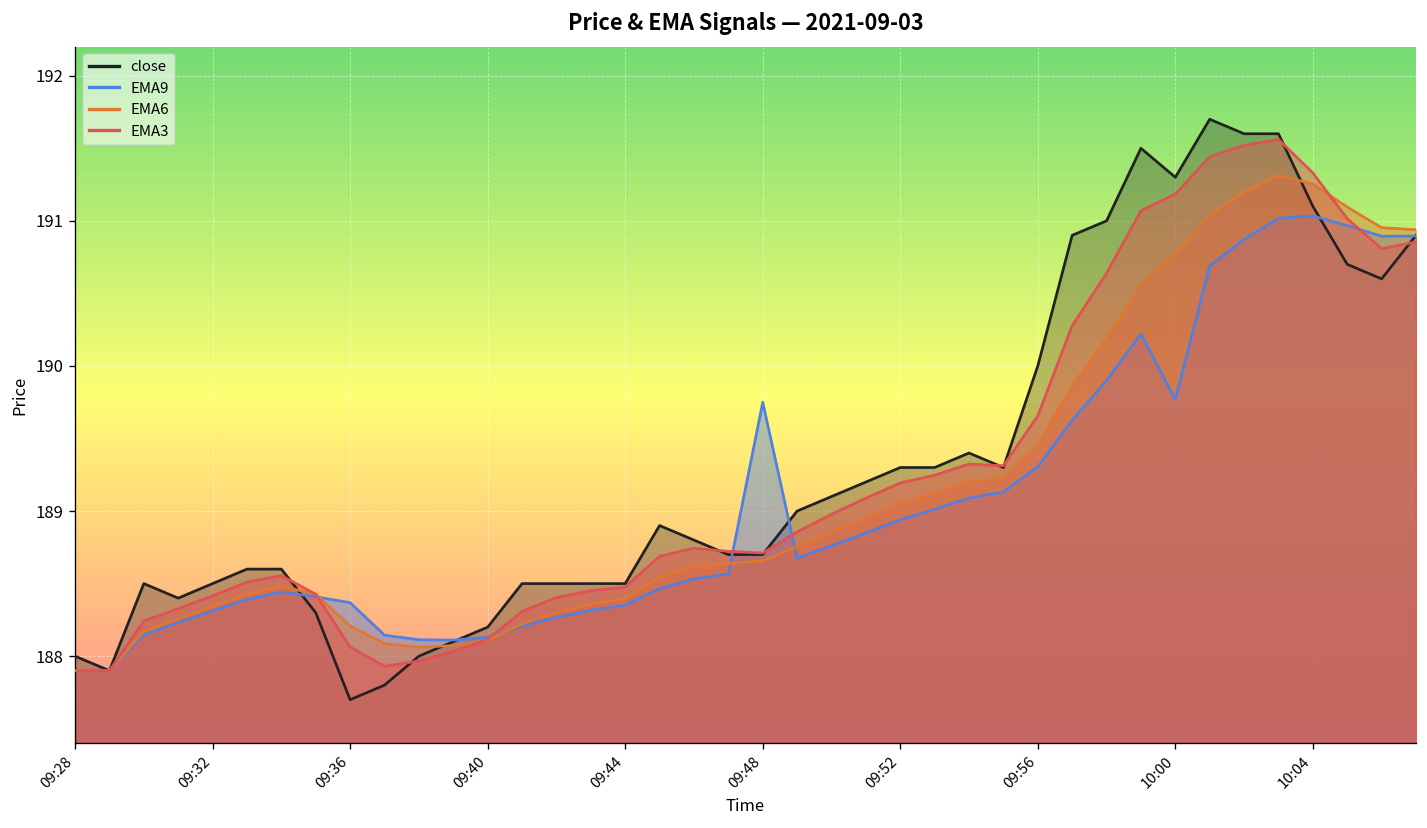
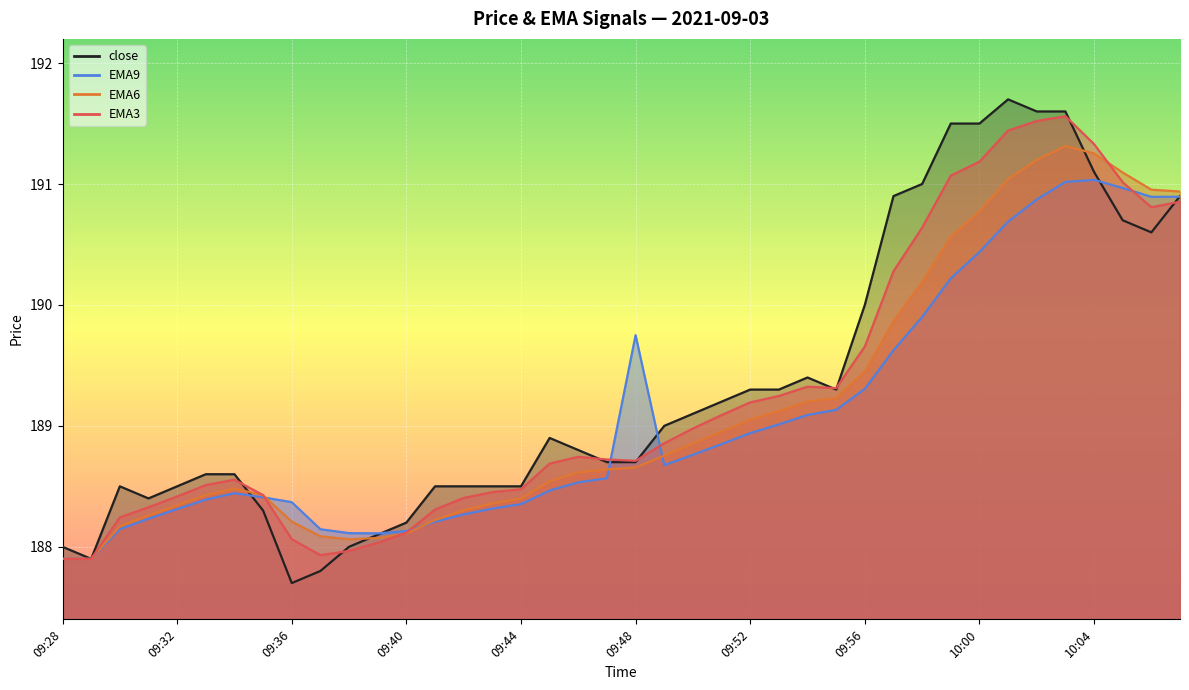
  {
    "close": {
      "09:28": 188.0,
      "09:32": 188.5,
      "09:36": 187.7,
      "09:40": 188.2,
      "09:44": 188.5,
      "09:52": 189.3,
      "09:56": 190.0,
-     "10:00": 191.3,
+     "10:00": 191.5,
      "10:04": 191.1
    },
    "EMA9": {
      "09:32": 188.31,
      "09:36": 188.37,
      "09:44": 188.35,
      "09:48": 189.75,
      "09:52": 188.94,
      "09:56": 189.31,
-     "10:00": 189.77,
+     "10:00": 190.44,
      "10:04": 191.03
    }
  }
